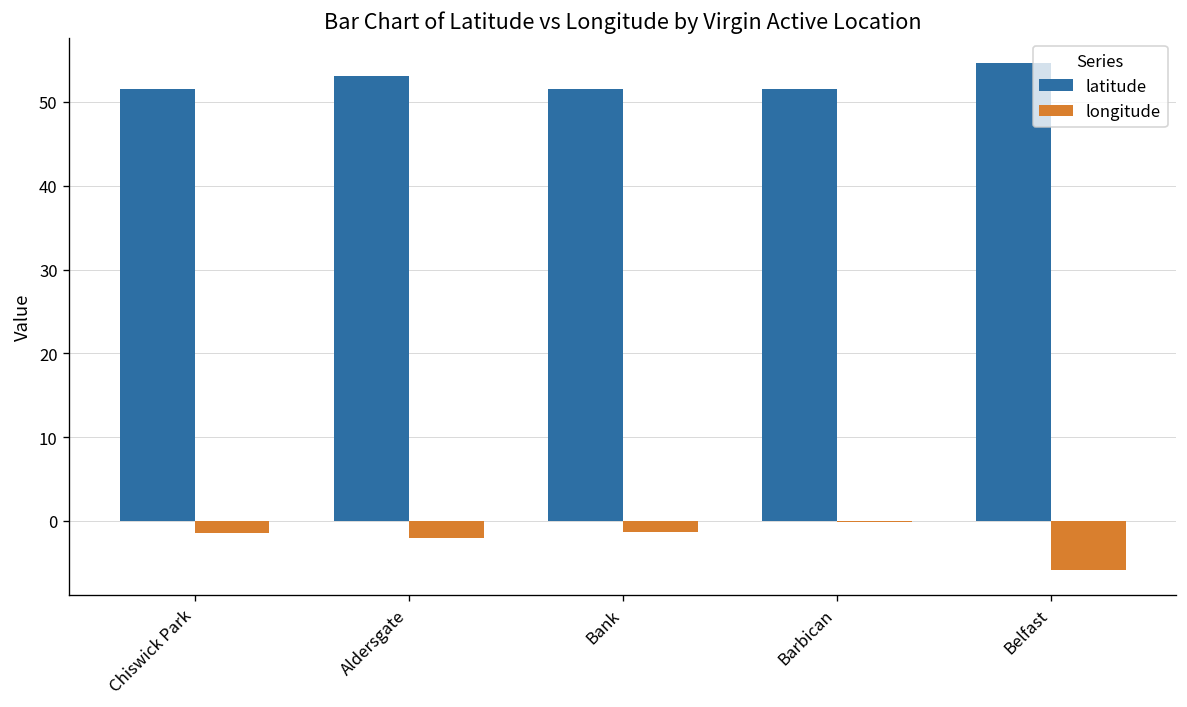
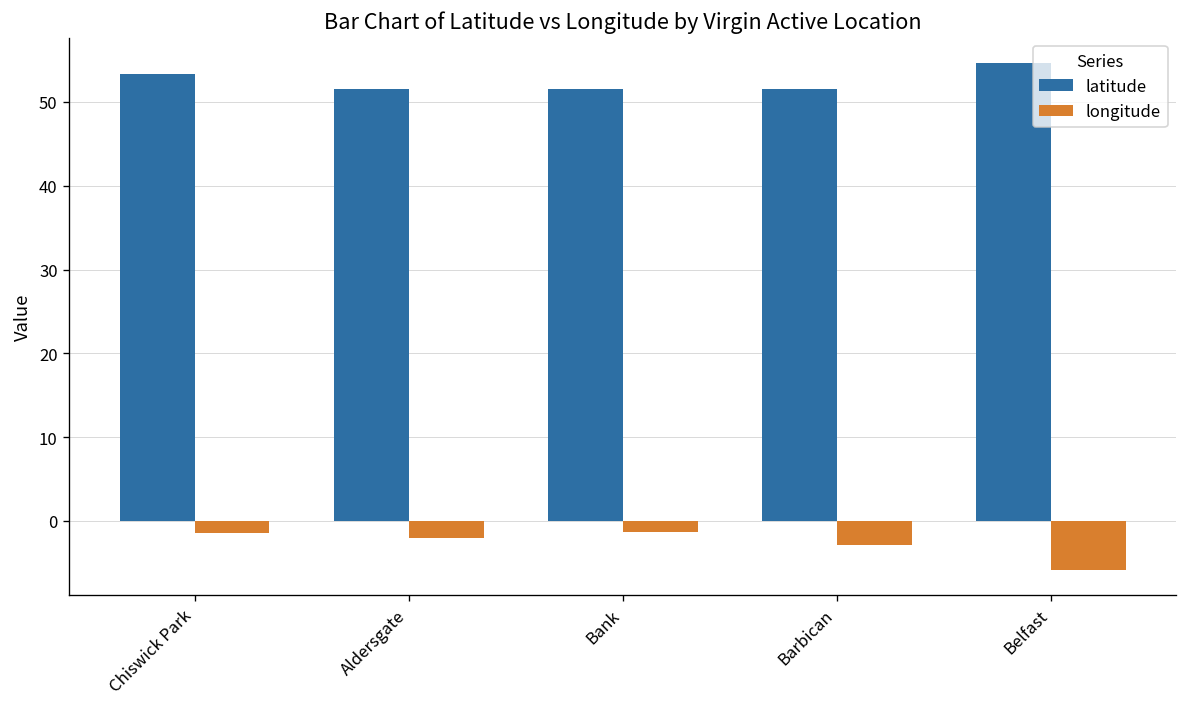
  {
    "latitude": {
-     "Chiswick Park": 51,
-     "Aldersgate": 53,
+     "Chiswick Park": 53,
+     "Aldersgate": 52,
      "Bank": 52,
      "Barbican": 52,
      "Belfast": 55
    },
    "longitude": {
      "Chiswick Park": -1,
      "Aldersgate": -2,
      "Bank": -1,
-     "Barbican": 0,
+     "Barbican": -3,
      "Belfast": -6
    }
  }
